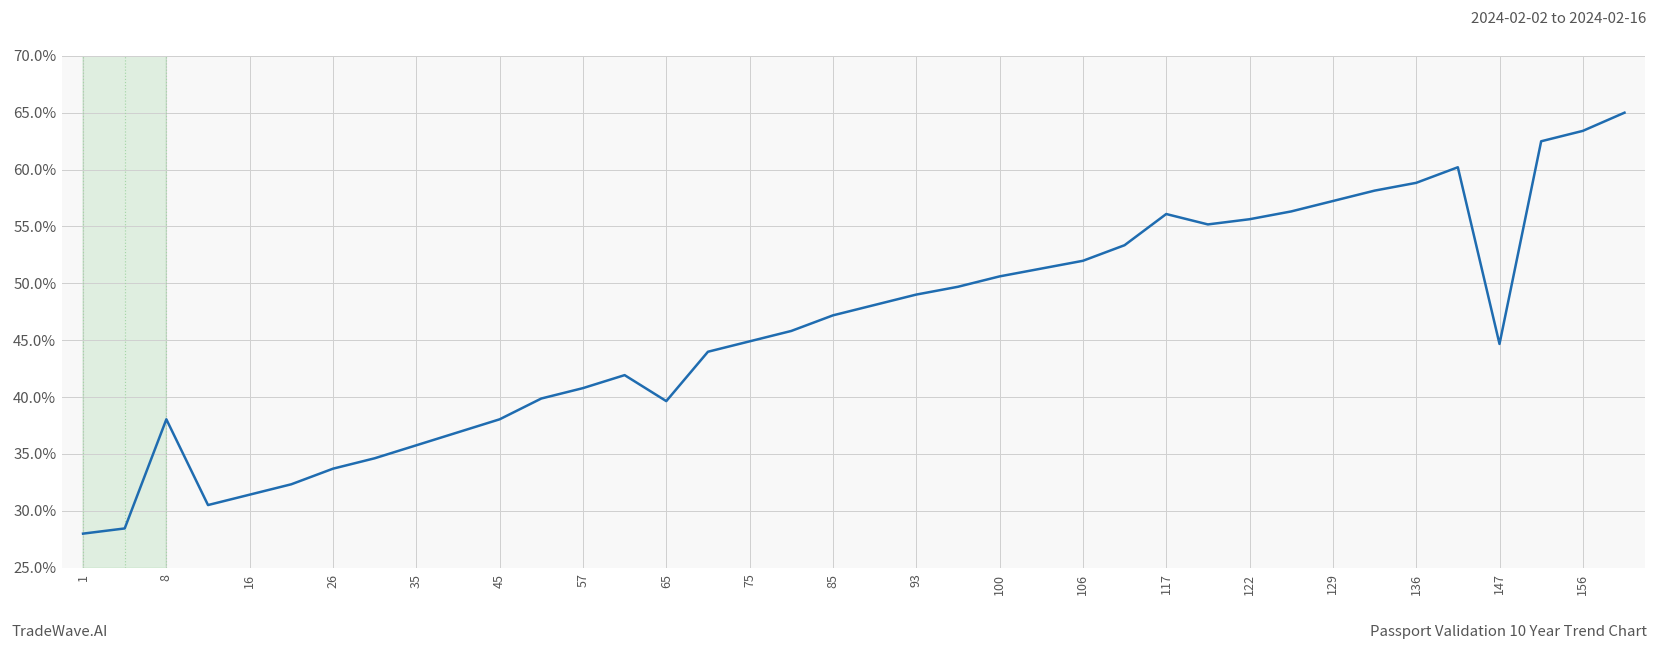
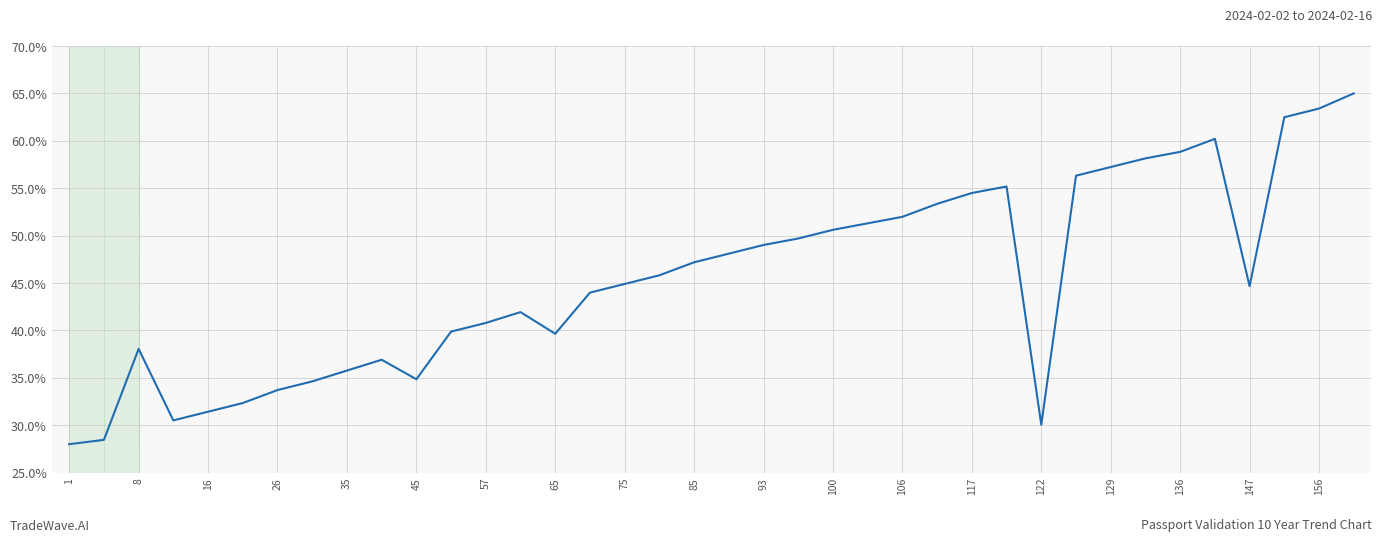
  {
    "1": "28%",
    "8": "38%",
    "16": "31%",
    "26": "34%",
    "35": "36%",
-   "45": "38%",
+   "45": "35%",
    "57": "41%",
    "65": "40%",
    "75": "45%",
    "85": "47%",
    "93": "49%",
    "100": "51%",
    "106": "52%",
-   "117": "56%",
-   "122": "56%",
+   "117": "54%",
+   "122": "30%",
    "129": "57%",
    "136": "59%",
    "147": "45%",
    "156": "63%"
  }
